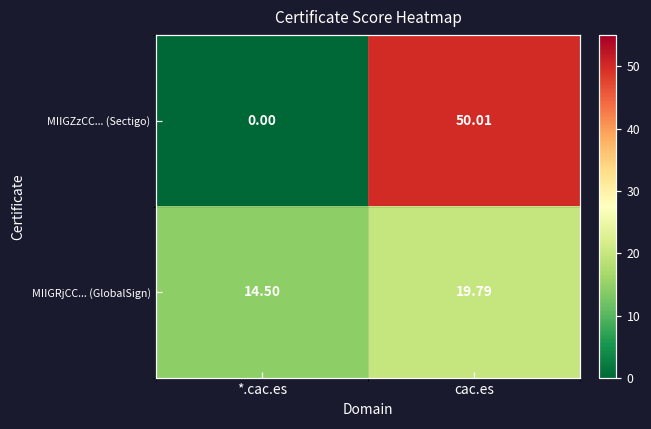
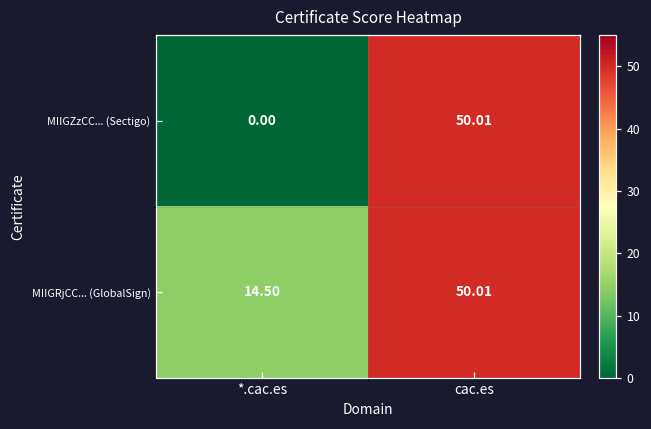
  {
    "MIIGZzCC... (Sectigo)": {
      "*.cac.es": 0.00,
      "cac.es": 50.01
    },
    "MIIGRjCC... (GlobalSign)": {
      "*.cac.es": 14.50,
-     "cac.es": 19.79
+     "cac.es": 50.01
    }
  }
